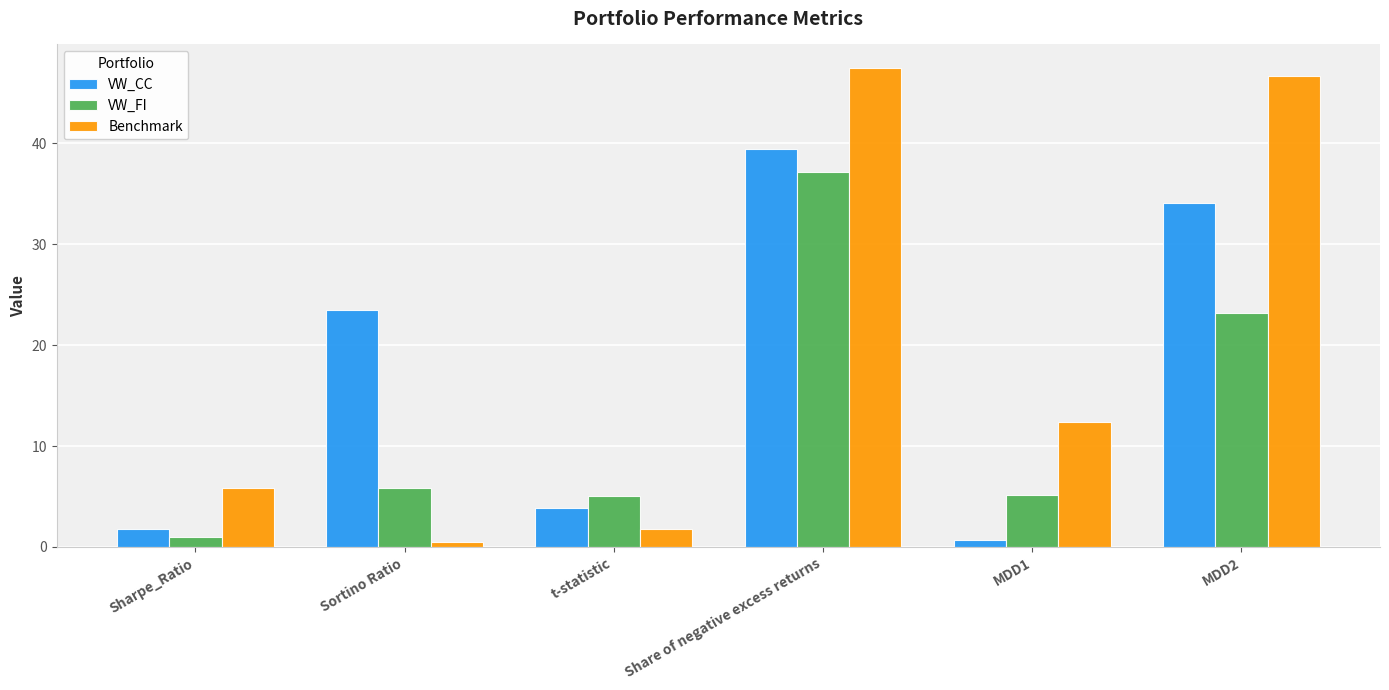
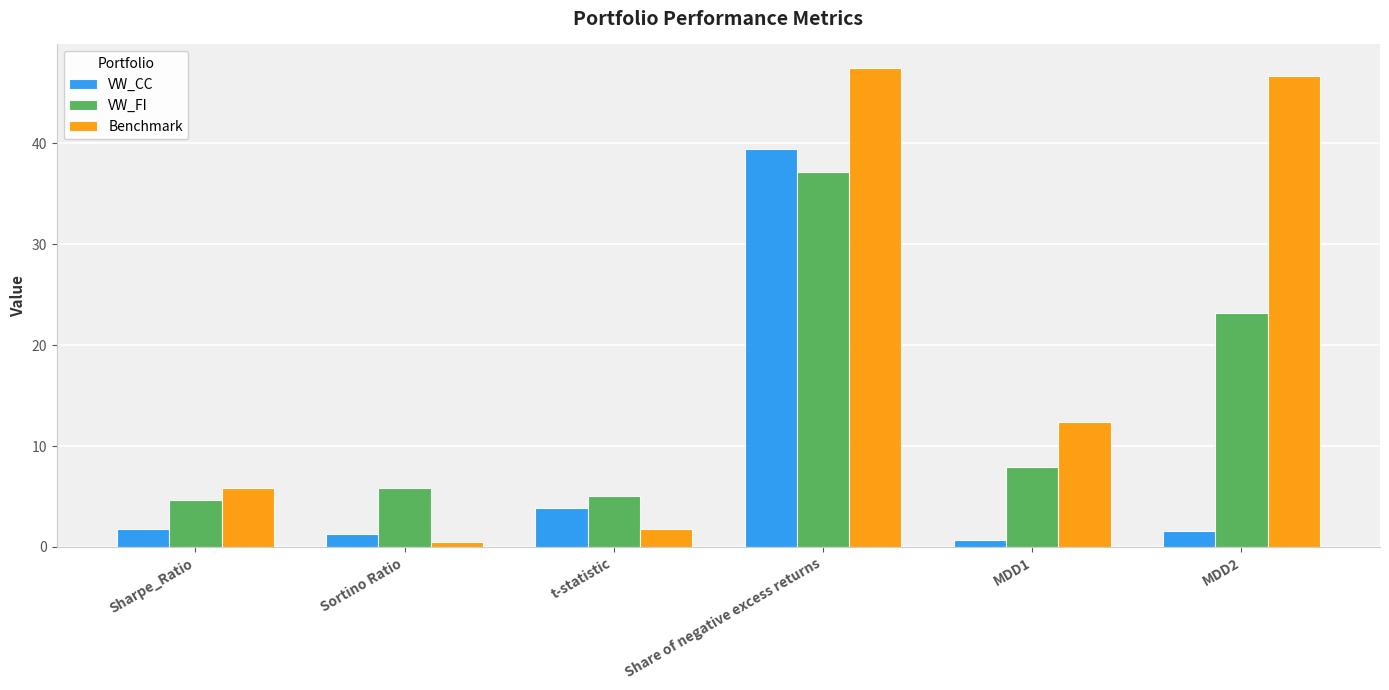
  {
    "VW_CC": {
      "Sharpe_Ratio": 1.7,
-     "Sortino Ratio": 23.5,
+     "Sortino Ratio": 1.3,
      "t-statistic": 3.9,
      "Share of negative excess returns": 39.5,
      "MDD1": 0.7,
-     "MDD2": 34.1
+     "MDD2": 1.5
    },
    "VW_FI": {
-     "Sharpe_Ratio": 1.0,
+     "Sharpe_Ratio": 4.7,
      "Sortino Ratio": 5.8,
      "t-statistic": 5.0,
      "Share of negative excess returns": 37.2,
-     "MDD1": 5.2,
+     "MDD1": 7.9,
      "MDD2": 23.2
    },
    "Benchmark": {
      "Sharpe_Ratio": 5.8,
      "Sortino Ratio": 0.5,
      "t-statistic": 1.8,
      "Share of negative excess returns": 47.4,
      "MDD1": 12.4,
      "MDD2": 46.7
    }
  }
